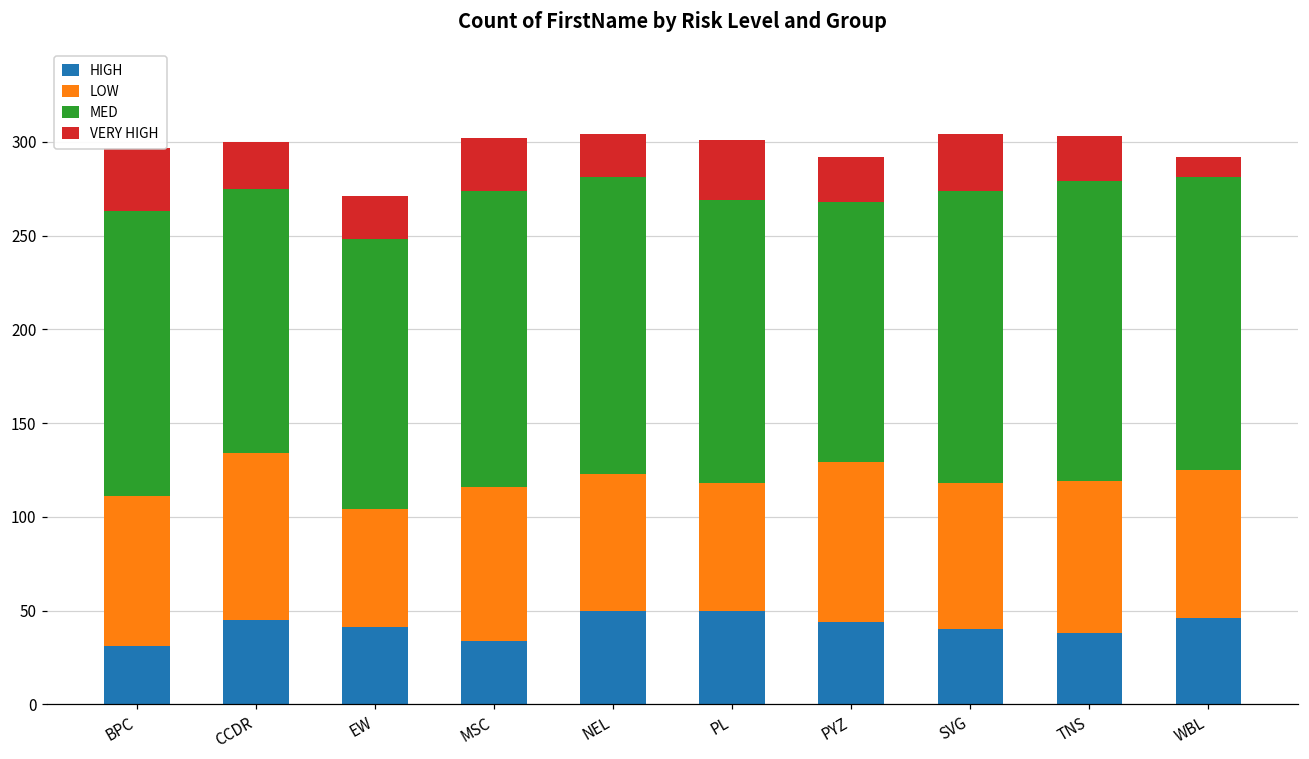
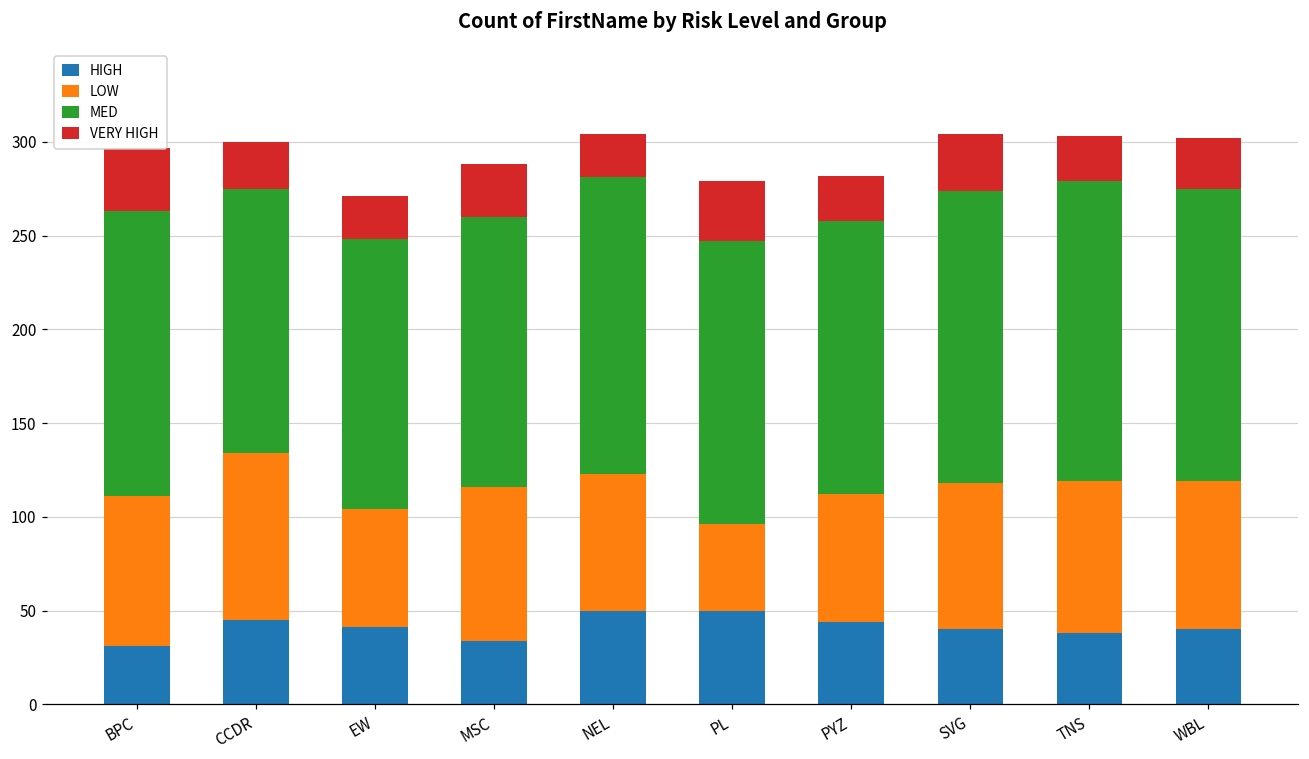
  {
    "HIGH": {
      "BPC": 31,
      "CCDR": 45,
      "EW": 41,
      "MSC": 34,
      "NEL": 50,
      "PL": 50,
      "PYZ": 44,
      "SVG": 40,
      "TNS": 38,
-     "WBL": 46
+     "WBL": 40
    },
    "LOW": {
      "BPC": 80,
      "CCDR": 89,
      "EW": 63,
      "MSC": 82,
      "NEL": 73,
-     "PL": 68,
-     "PYZ": 85,
+     "PL": 46,
+     "PYZ": 68,
      "SVG": 78,
      "TNS": 81,
      "WBL": 79
    },
    "MED": {
      "BPC": 152,
      "CCDR": 141,
      "EW": 144,
-     "MSC": 158,
+     "MSC": 144,
      "NEL": 158,
      "PL": 151,
-     "PYZ": 139,
+     "PYZ": 146,
      "SVG": 156,
      "TNS": 160,
      "WBL": 156
    },
    "VERY HIGH": {
      "CCDR": 25,
      "EW": 23,
      "MSC": 28,
      "NEL": 23,
      "PL": 32,
      "PYZ": 24,
      "SVG": 30,
      "TNS": 24,
-     "WBL": 11
+     "WBL": 27
    }
  }
